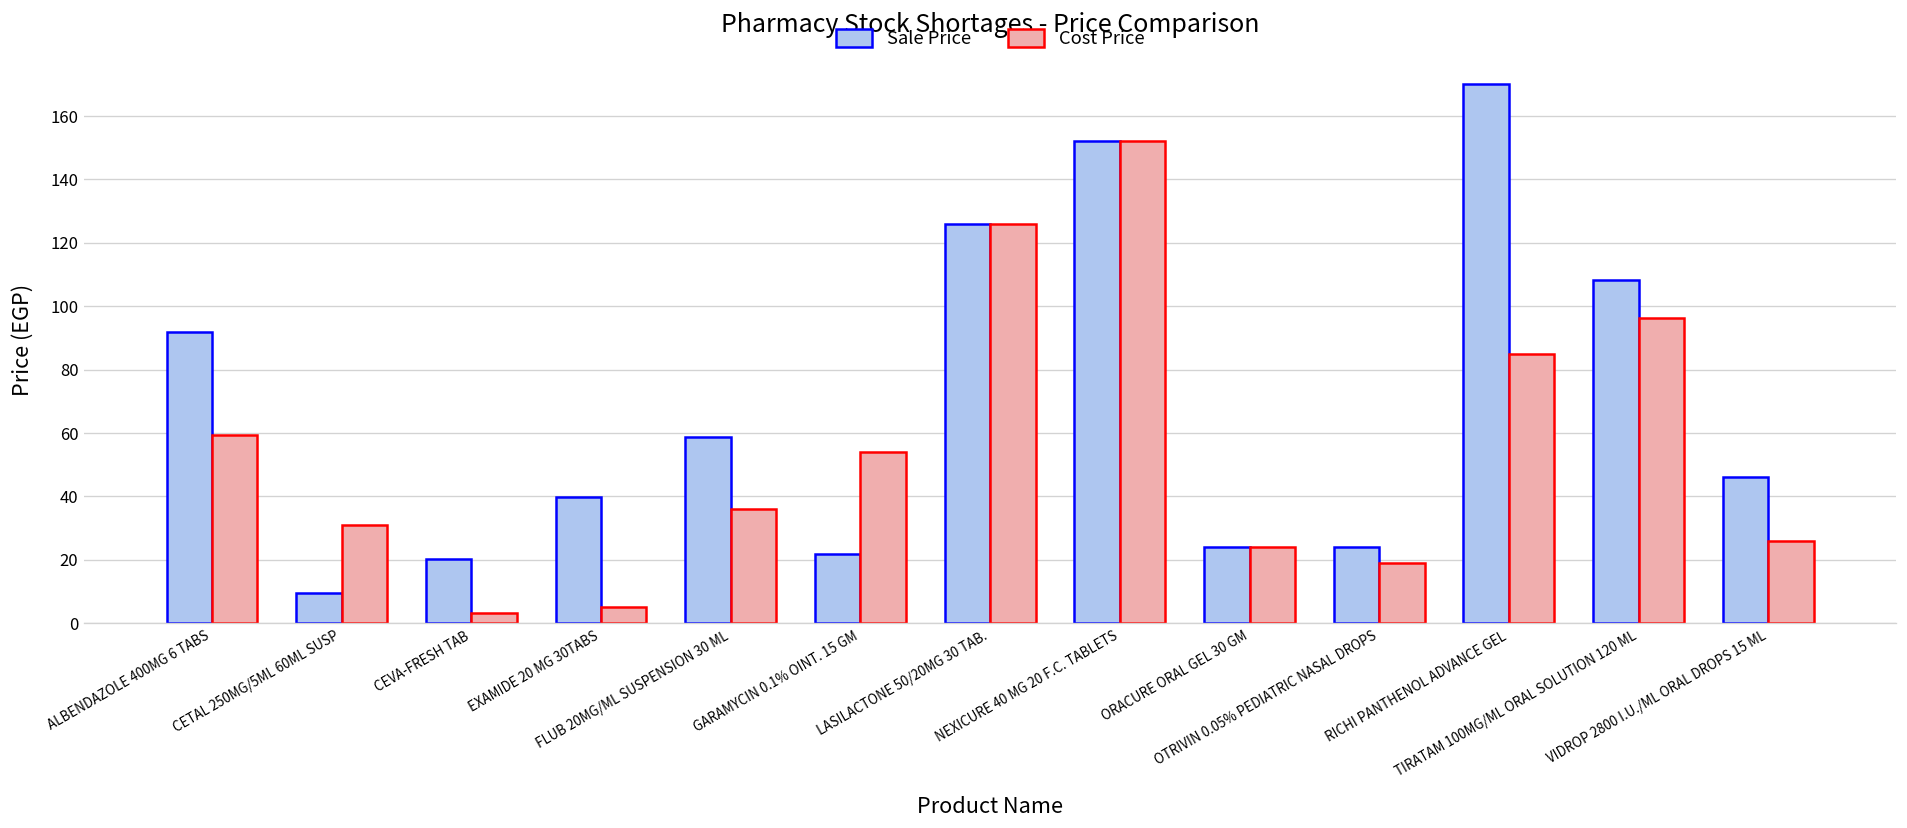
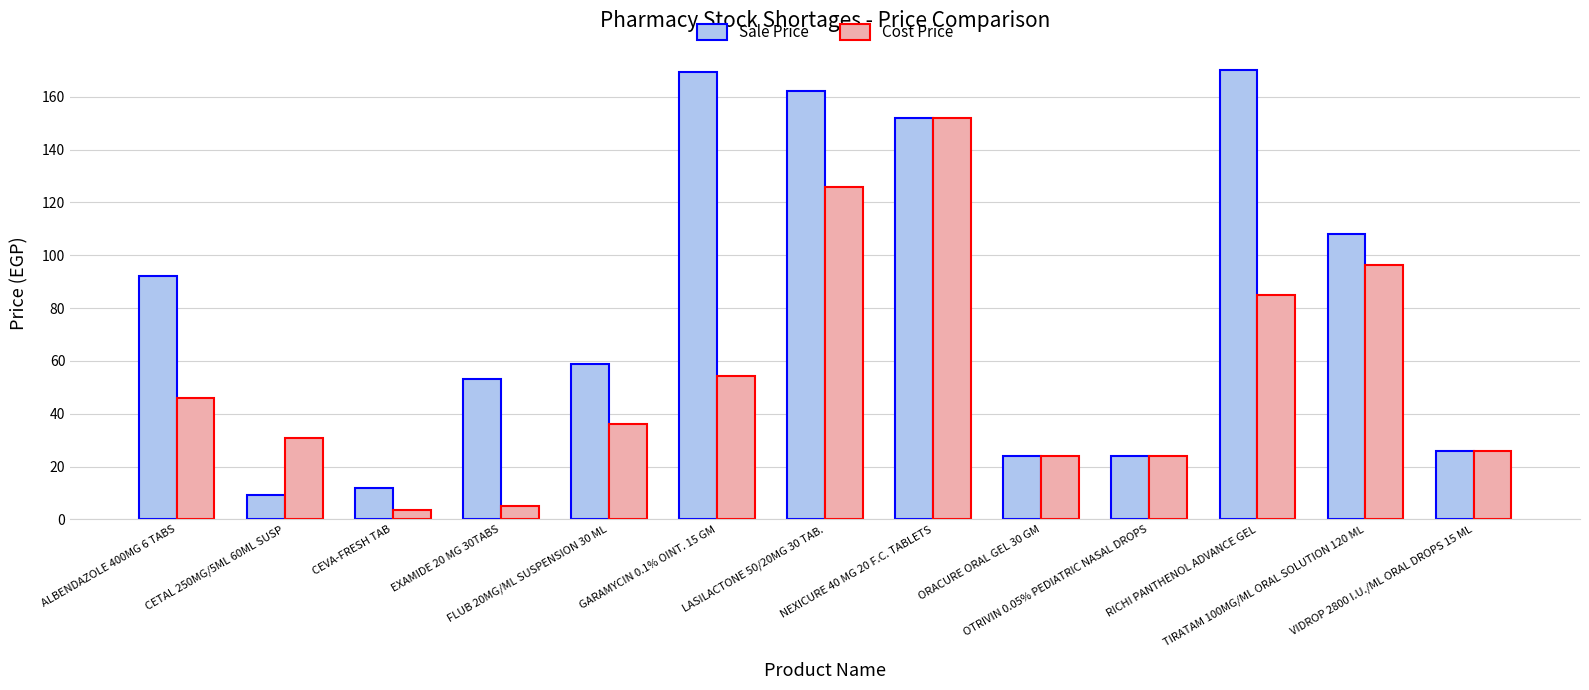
  {
    "Sale Price": {
      "ALBENDAZOLE 400MG 6 TABS": 92,
      "CETAL 250MG/5ML 60ML SUSP": 9,
-     "CEVA-FRESH TAB": 20,
-     "EXAMIDE 20 MG 30TABS": 40,
+     "CEVA-FRESH TAB": 12,
+     "EXAMIDE 20 MG 30TABS": 53,
      "FLUB 20MG/ML SUSPENSION 30 ML": 59,
-     "GARAMYCIN 0.1% OINT. 15 GM": 22,
-     "LASILACTONE 50/20MG 30 TAB.": 126,
+     "GARAMYCIN 0.1% OINT. 15 GM": 170,
+     "LASILACTONE 50/20MG 30 TAB.": 162,
      "NEXICURE 40 MG 20 F.C. TABLETS": 152,
      "ORACURE ORAL GEL 30 GM": 24,
      "OTRIVIN 0.05% PEDIATRIC NASAL DROPS": 24,
      "RICHI PANTHENOL ADVANCE GEL": 170,
      "TIRATAM 100MG/ML ORAL SOLUTION 120 ML": 108,
-     "VIDROP 2800 I.U./ML ORAL DROPS 15 ML": 46
+     "VIDROP 2800 I.U./ML ORAL DROPS 15 ML": 26
    },
    "Cost Price": {
-     "ALBENDAZOLE 400MG 6 TABS": 59,
+     "ALBENDAZOLE 400MG 6 TABS": 46,
      "CETAL 250MG/5ML 60ML SUSP": 31,
      "CEVA-FRESH TAB": 3,
      "EXAMIDE 20 MG 30TABS": 5,
      "FLUB 20MG/ML SUSPENSION 30 ML": 36,
      "GARAMYCIN 0.1% OINT. 15 GM": 54,
      "LASILACTONE 50/20MG 30 TAB.": 126,
      "NEXICURE 40 MG 20 F.C. TABLETS": 152,
      "ORACURE ORAL GEL 30 GM": 24,
-     "OTRIVIN 0.05% PEDIATRIC NASAL DROPS": 19,
+     "OTRIVIN 0.05% PEDIATRIC NASAL DROPS": 24,
      "RICHI PANTHENOL ADVANCE GEL": 85,
      "TIRATAM 100MG/ML ORAL SOLUTION 120 ML": 96,
      "VIDROP 2800 I.U./ML ORAL DROPS 15 ML": 26
    }
  }
